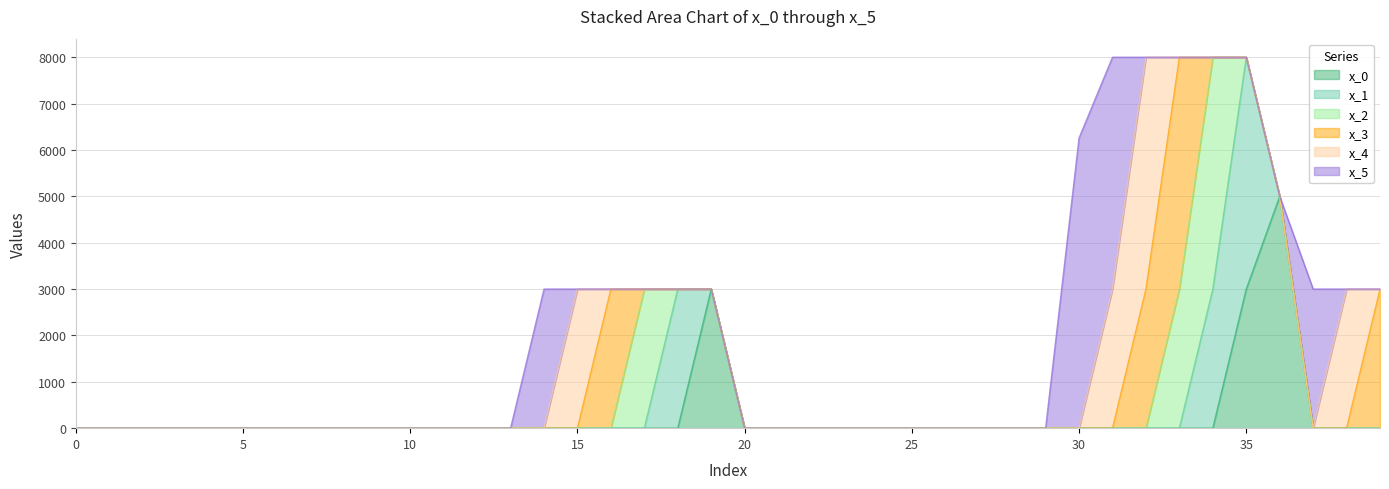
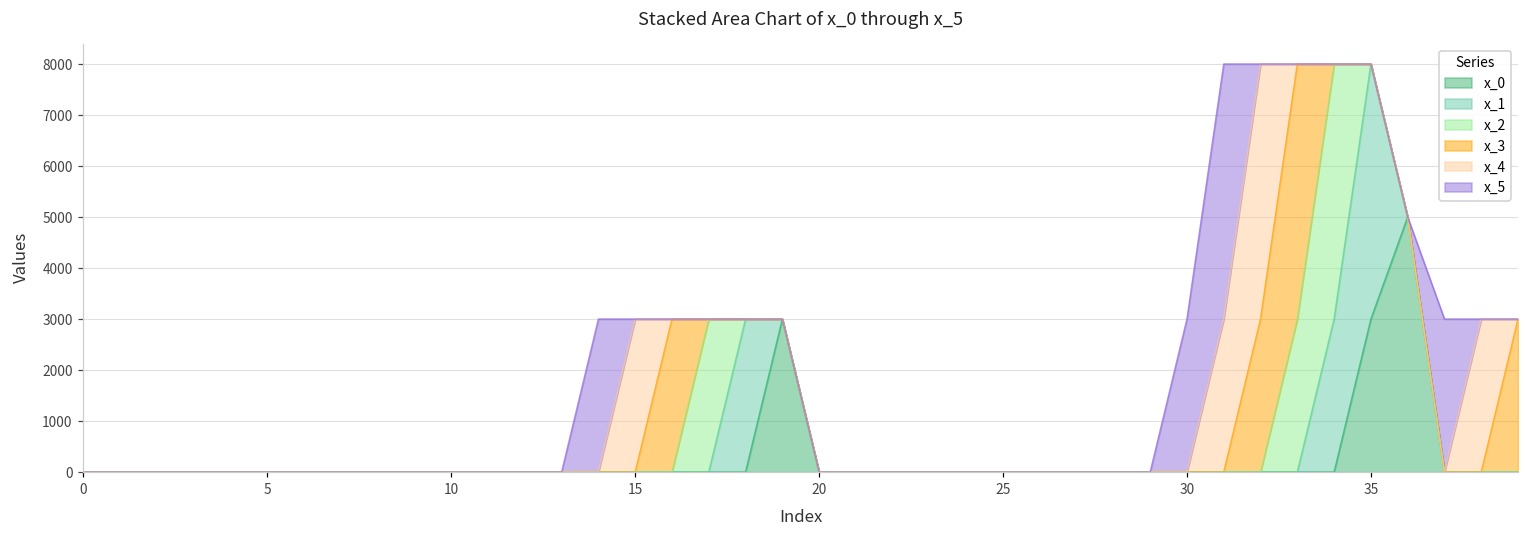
  {
    "x_5": {
-     "30": 6300
+     "30": 3000
    }
  }
